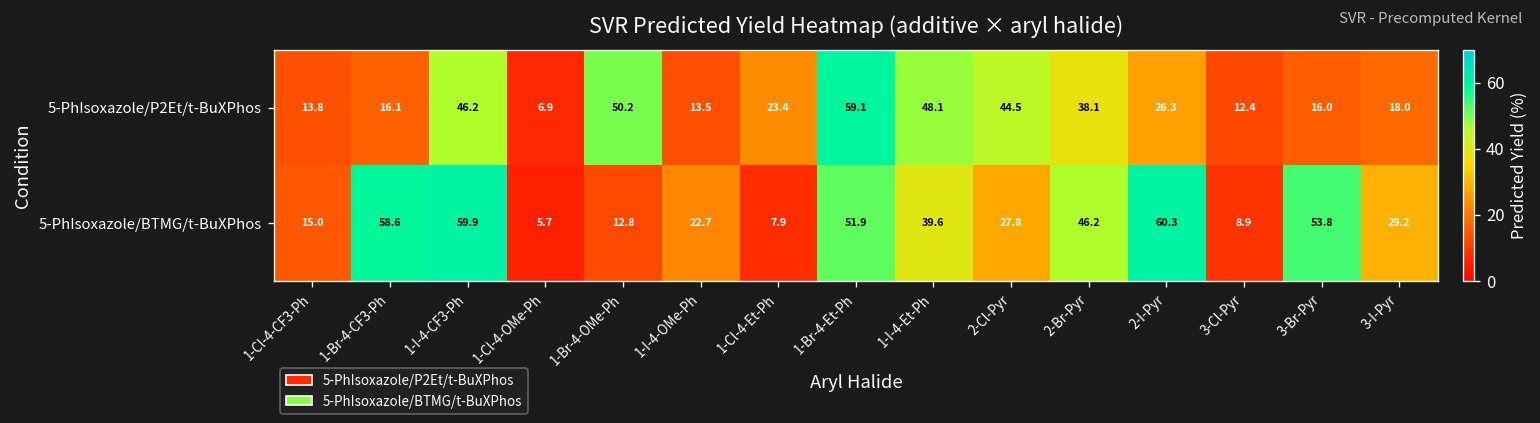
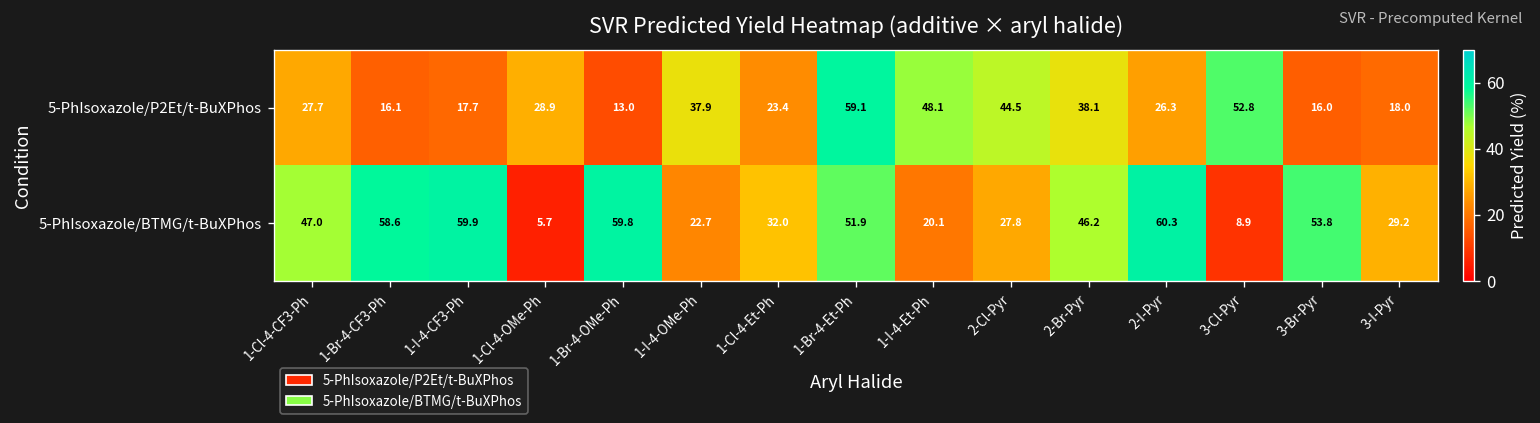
  {
    "5-PhIsoxazole/P2Et/t-BuXPhos": {
-     "1-Cl-4-CF3-Ph": 13.8,
+     "1-Cl-4-CF3-Ph": 27.7,
      "1-Br-4-CF3-Ph": 16.1,
-     "1-I-4-CF3-Ph": 46.2,
-     "1-Cl-4-OMe-Ph": 6.9,
-     "1-Br-4-OMe-Ph": 50.2,
-     "1-I-4-OMe-Ph": 13.5,
+     "1-I-4-CF3-Ph": 17.7,
+     "1-Cl-4-OMe-Ph": 28.9,
+     "1-Br-4-OMe-Ph": 13.0,
+     "1-I-4-OMe-Ph": 37.9,
      "1-Cl-4-Et-Ph": 23.4,
      "1-Br-4-Et-Ph": 59.1,
      "1-I-4-Et-Ph": 48.1,
      "2-Cl-Pyr": 44.5,
      "2-Br-Pyr": 38.1,
      "2-I-Pyr": 26.3,
-     "3-Cl-Pyr": 12.4,
+     "3-Cl-Pyr": 52.8,
      "3-Br-Pyr": 16.0,
      "3-I-Pyr": 18.0
    },
    "5-PhIsoxazole/BTMG/t-BuXPhos": {
-     "1-Cl-4-CF3-Ph": 15.0,
+     "1-Cl-4-CF3-Ph": 47.0,
      "1-Br-4-CF3-Ph": 58.6,
      "1-I-4-CF3-Ph": 59.9,
      "1-Cl-4-OMe-Ph": 5.7,
-     "1-Br-4-OMe-Ph": 12.8,
+     "1-Br-4-OMe-Ph": 59.8,
      "1-I-4-OMe-Ph": 22.7,
-     "1-Cl-4-Et-Ph": 7.9,
+     "1-Cl-4-Et-Ph": 32.0,
      "1-Br-4-Et-Ph": 51.9,
-     "1-I-4-Et-Ph": 39.6,
+     "1-I-4-Et-Ph": 20.1,
      "2-Cl-Pyr": 27.8,
      "2-Br-Pyr": 46.2,
      "2-I-Pyr": 60.3,
      "3-Cl-Pyr": 8.9,
      "3-Br-Pyr": 53.8,
      "3-I-Pyr": 29.2
    }
  }
